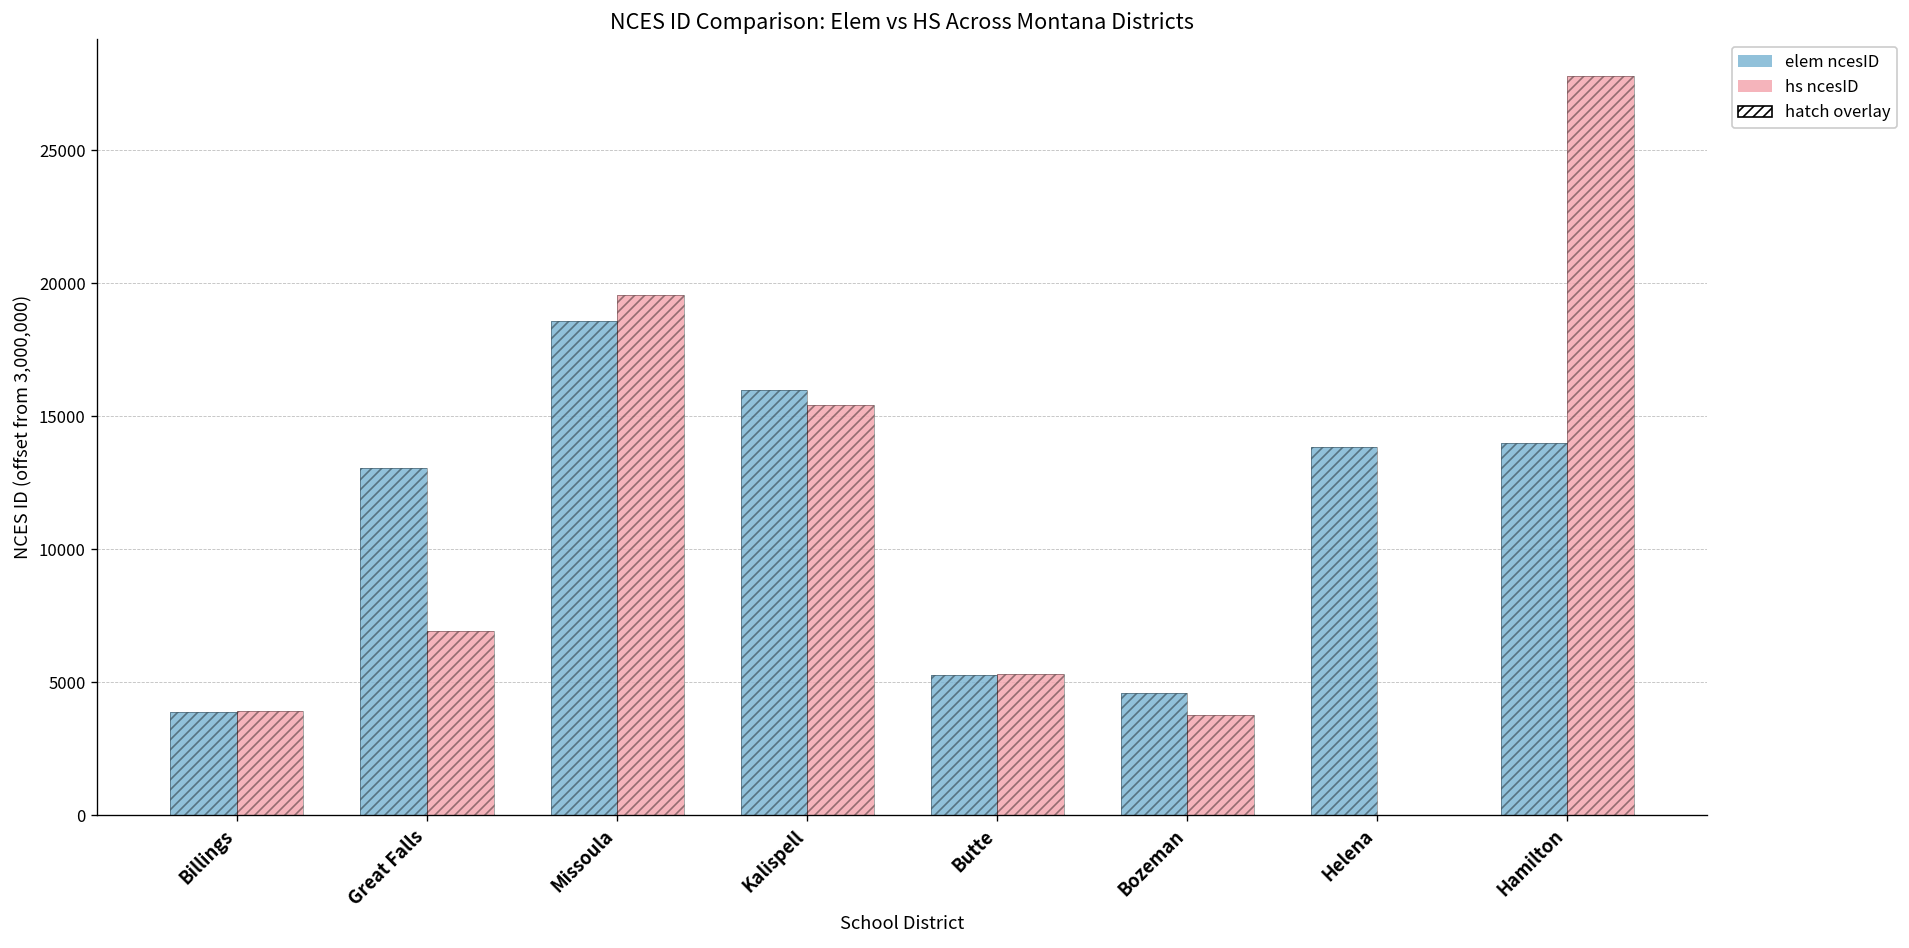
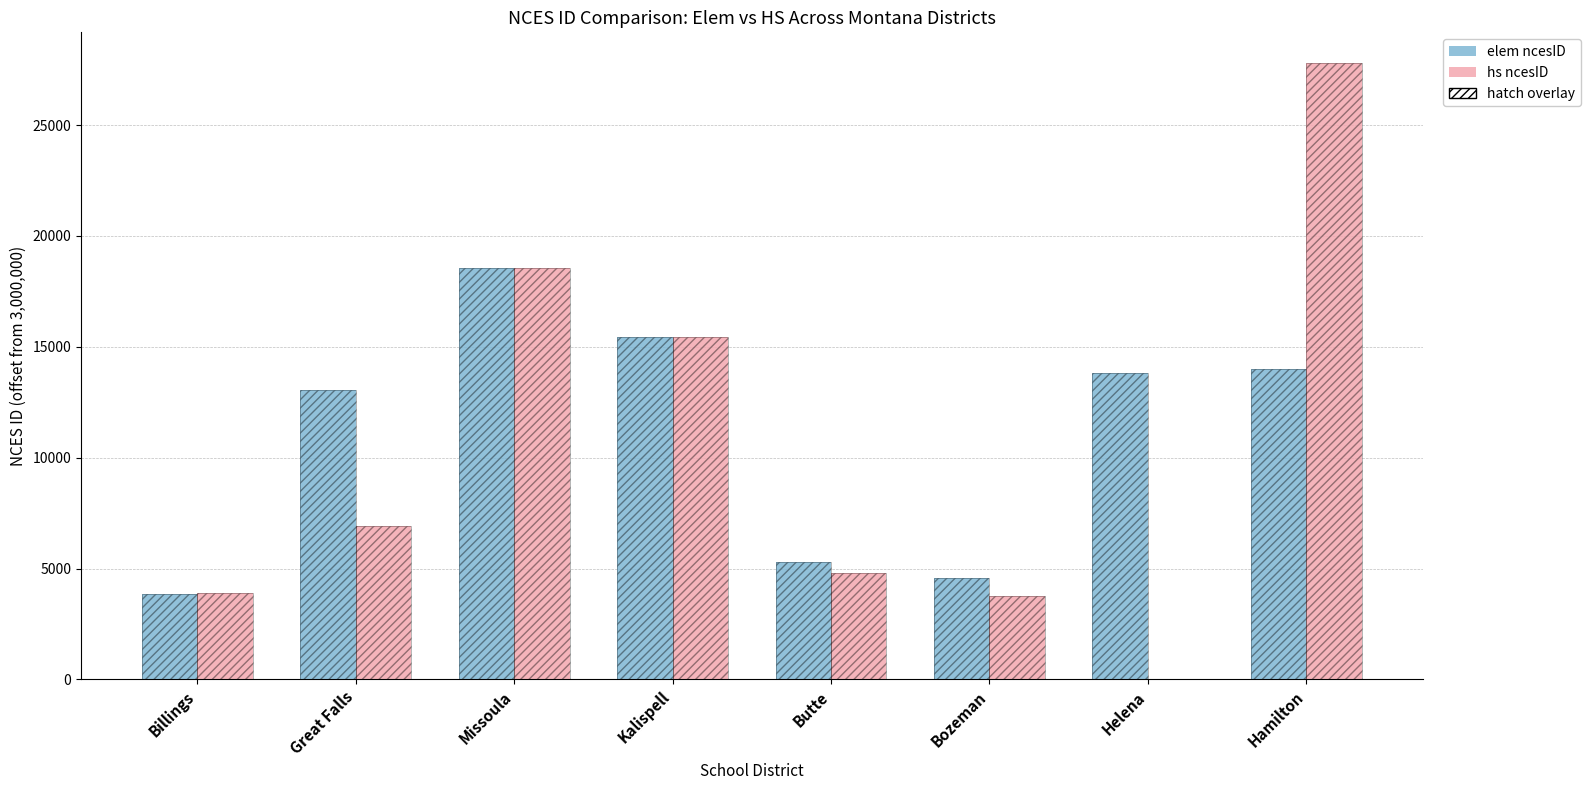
  {
    "elem ncesID": {
      "Billings": 3900,
      "Great Falls": 13000,
      "Missoula": 18600,
-     "Kalispell": 16000,
+     "Kalispell": 15500,
      "Butte": 5300,
      "Bozeman": 4600,
      "Helena": 13800,
      "Hamilton": 14000
    },
    "hs ncesID": {
      "Billings": 3900,
      "Great Falls": 6900,
-     "Missoula": 19600,
+     "Missoula": 18500,
      "Kalispell": 15400,
-     "Butte": 5300,
+     "Butte": 4800,
      "Bozeman": 3800,
      "Hamilton": 27800
    }
  }
